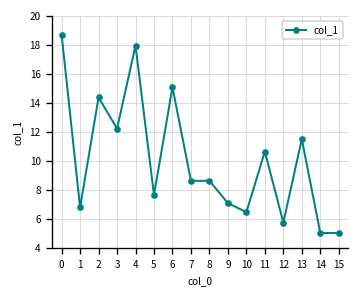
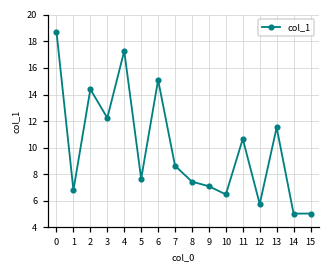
  {
    "0": 18.7,
    "1": 6.8,
    "2": 14.4,
    "3": 12.2,
-   "4": 18.0,
+   "4": 17.3,
    "5": 7.7,
    "6": 15.1,
    "7": 8.6,
-   "8": 8.6,
+   "8": 7.4,
    "9": 7.1,
    "10": 6.5,
    "11": 10.7,
    "12": 5.8,
    "13": 11.5,
    "14": 5.0,
    "15": 5.0
  }
